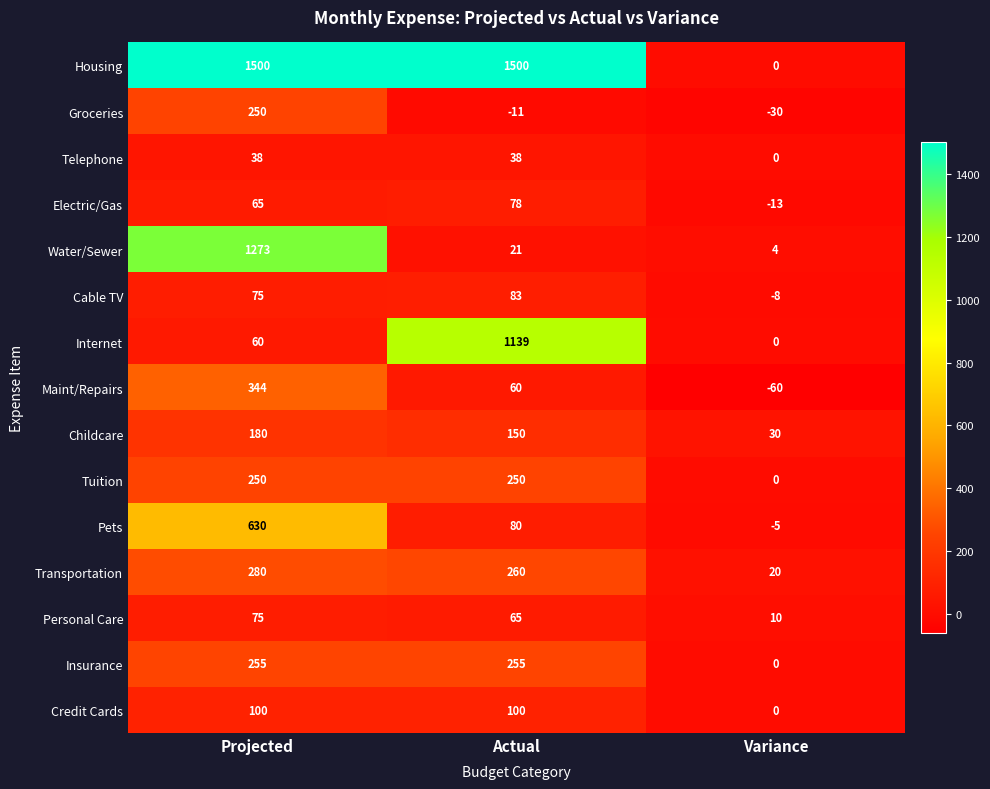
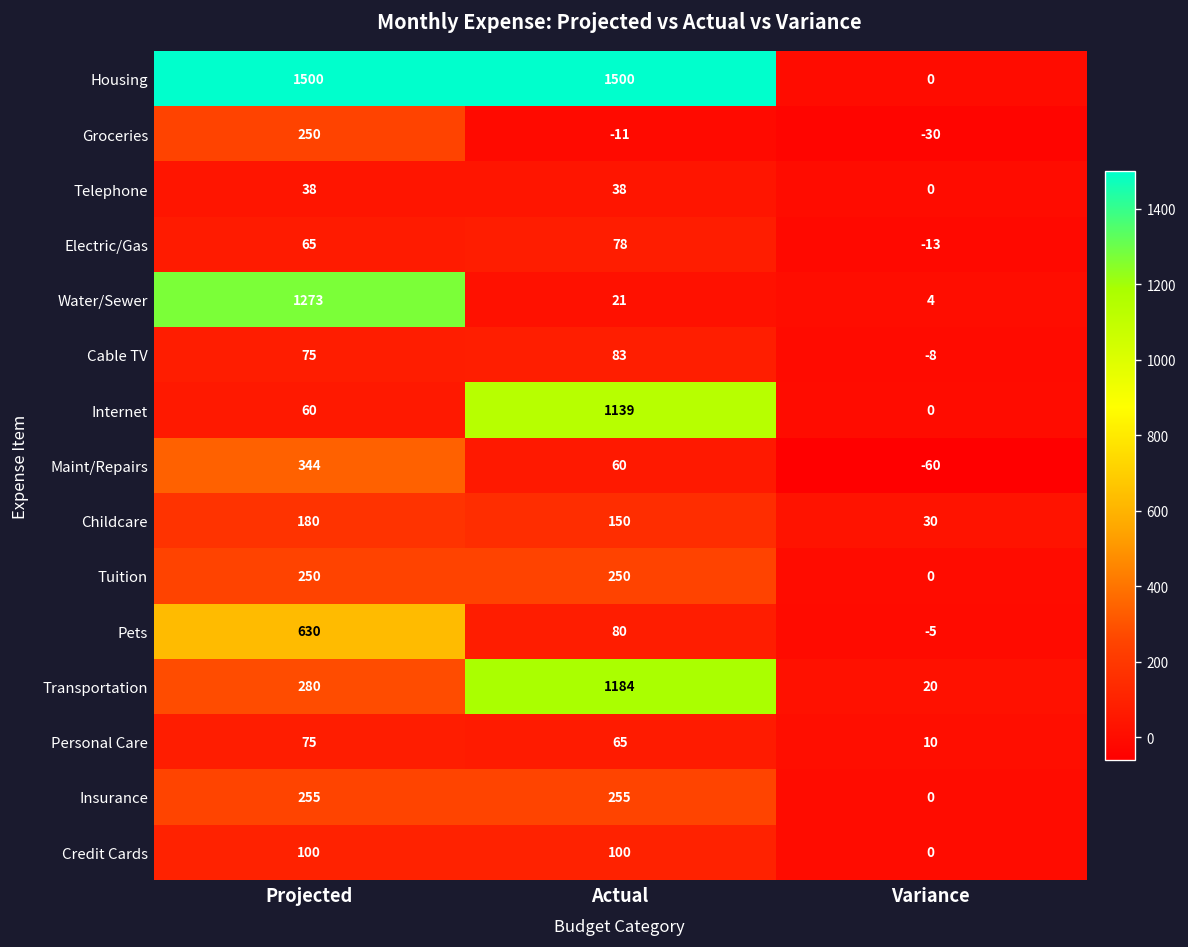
  {
    "Housing": {
      "Projected": 1500,
      "Actual": 1500,
      "Variance": 0
    },
    "Groceries": {
      "Projected": 250,
      "Actual": -11,
      "Variance": -30
    },
    "Telephone": {
      "Projected": 38,
      "Actual": 38,
      "Variance": 0
    },
    "Electric/Gas": {
      "Projected": 65,
      "Actual": 78,
      "Variance": -13
    },
    "Water/Sewer": {
      "Projected": 1273,
      "Actual": 21,
      "Variance": 4
    },
    "Cable TV": {
      "Projected": 75,
      "Actual": 83,
      "Variance": -8
    },
    "Internet": {
      "Projected": 60,
      "Actual": 1139,
      "Variance": 0
    },
    "Maint/Repairs": {
      "Projected": 344,
      "Actual": 60,
      "Variance": -60
    },
    "Childcare": {
      "Projected": 180,
      "Actual": 150,
      "Variance": 30
    },
    "Tuition": {
      "Projected": 250,
      "Actual": 250,
      "Variance": 0
    },
    "Pets": {
      "Projected": 630,
      "Actual": 80,
      "Variance": -5
    },
    "Transportation": {
      "Projected": 280,
-     "Actual": 260,
+     "Actual": 1184,
      "Variance": 20
    },
    "Personal Care": {
      "Projected": 75,
      "Actual": 65,
      "Variance": 10
    },
    "Insurance": {
      "Projected": 255,
      "Actual": 255,
      "Variance": 0
    },
    "Credit Cards": {
      "Projected": 100,
      "Actual": 100,
      "Variance": 0
    }
  }
